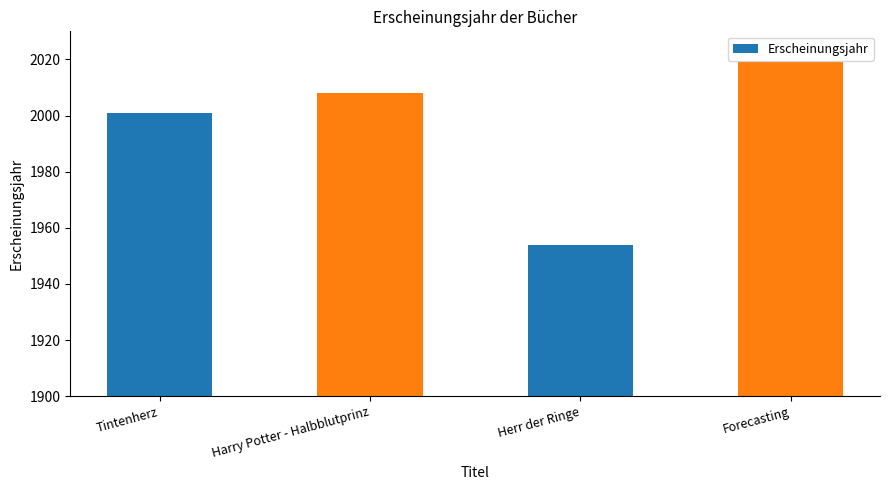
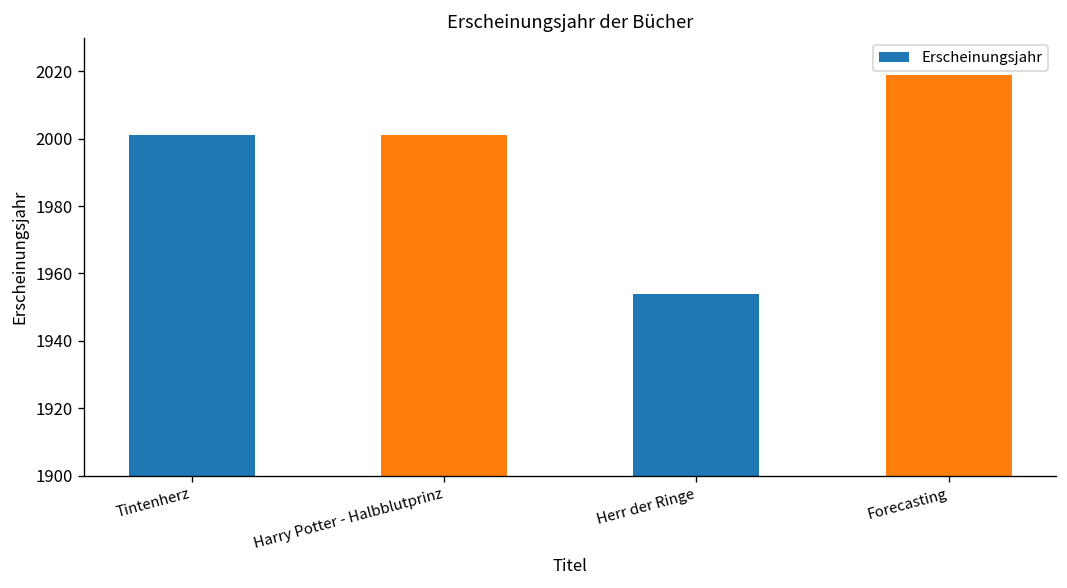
  {
    "Tintenherz": 2001,
-   "Harry Potter - Halbblutprinz": 2008,
+   "Harry Potter - Halbblutprinz": 2001,
    "Herr der Ringe": 1954,
    "Forecasting": 2019
  }
